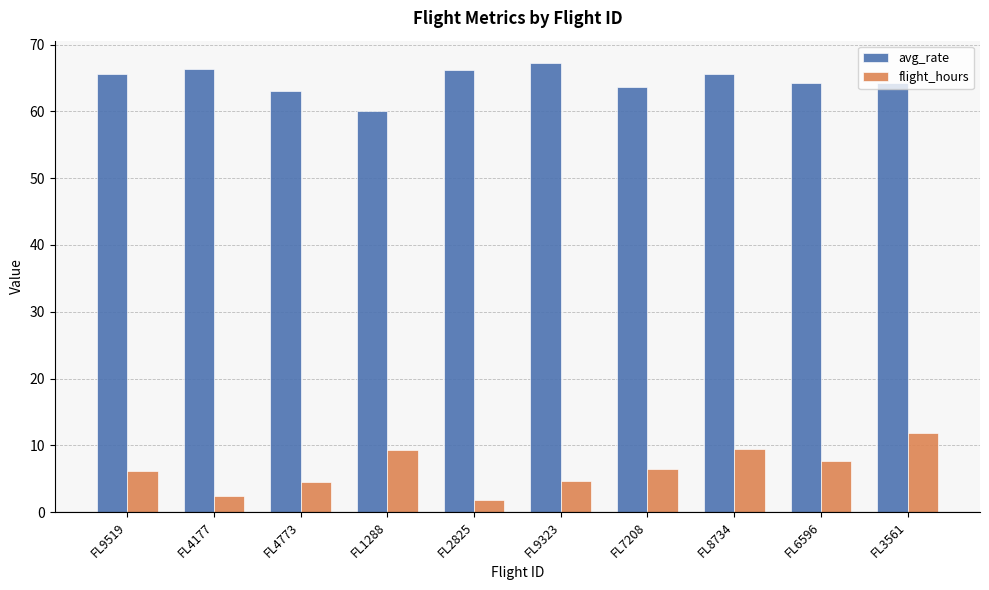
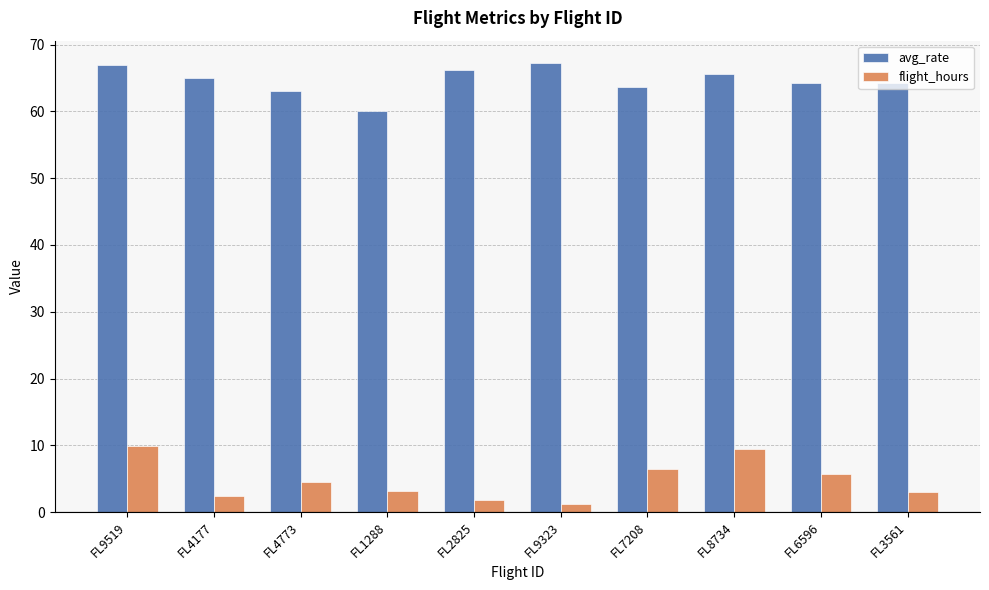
  {
    "avg_rate": {
-     "FL9519": 66,
-     "FL4177": 66,
+     "FL9519": 67,
+     "FL4177": 65,
      "FL4773": 63,
      "FL1288": 60,
      "FL2825": 66,
      "FL9323": 67,
      "FL7208": 64,
      "FL8734": 66,
      "FL6596": 64
    },
    "flight_hours": {
-     "FL9519": 6,
+     "FL9519": 10,
      "FL4177": 2,
      "FL4773": 4,
-     "FL1288": 9,
+     "FL1288": 3,
      "FL2825": 2,
-     "FL9323": 5,
+     "FL9323": 1,
      "FL7208": 6,
      "FL8734": 9,
-     "FL6596": 8,
-     "FL3561": 12
+     "FL6596": 6,
+     "FL3561": 3
    }
  }
